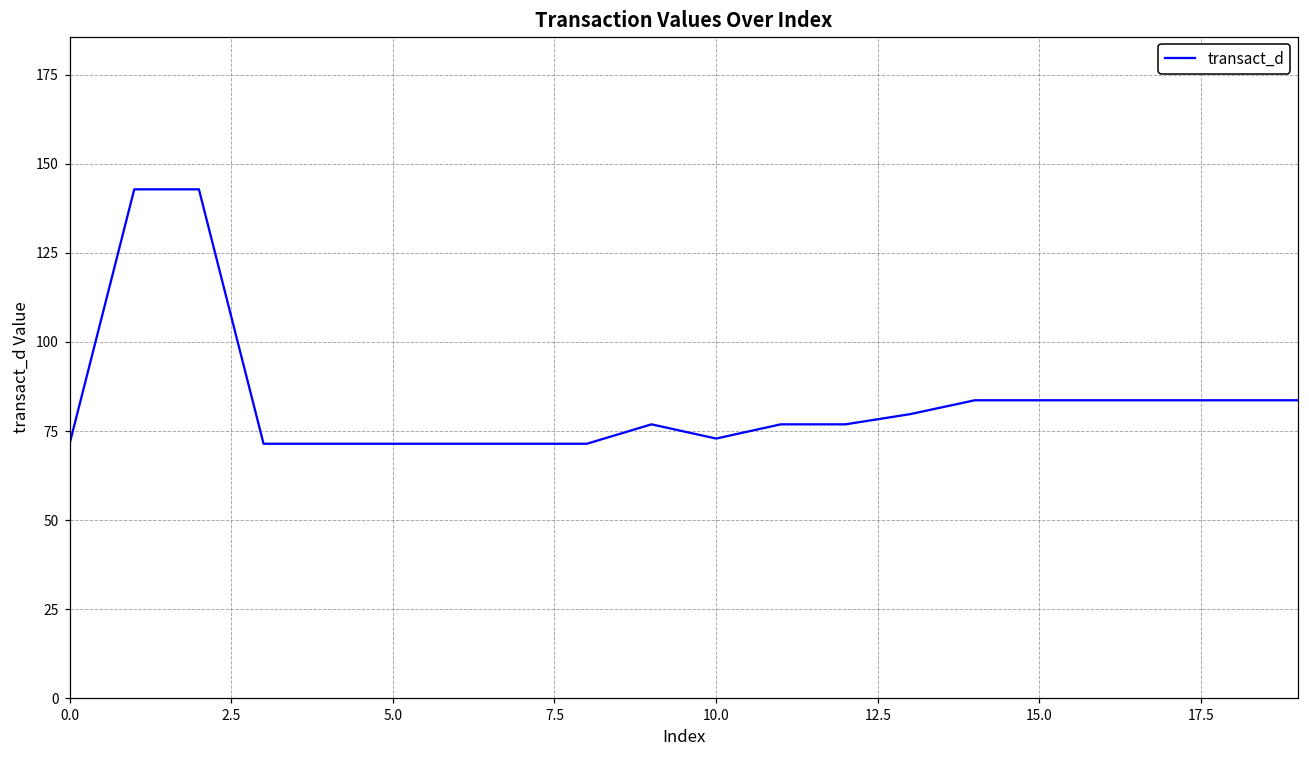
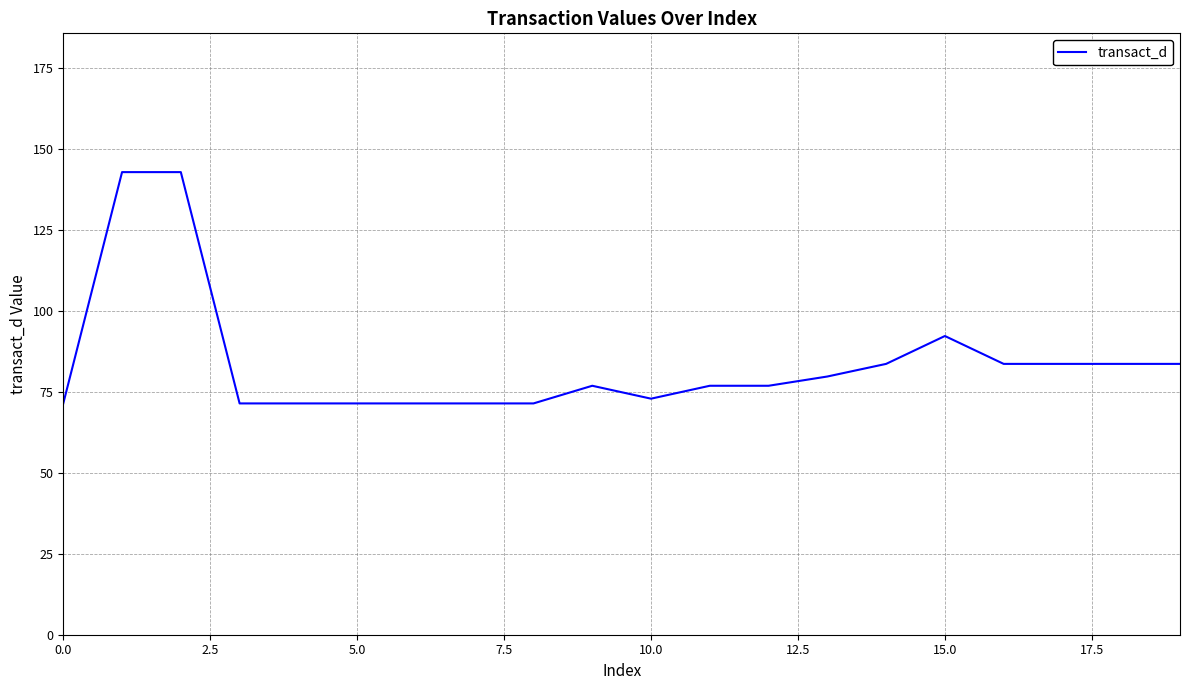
  {
    "0.0": 71,
    "5.0": 71,
    "10.0": 73,
-   "15.0": 84
+   "15.0": 92
  }
